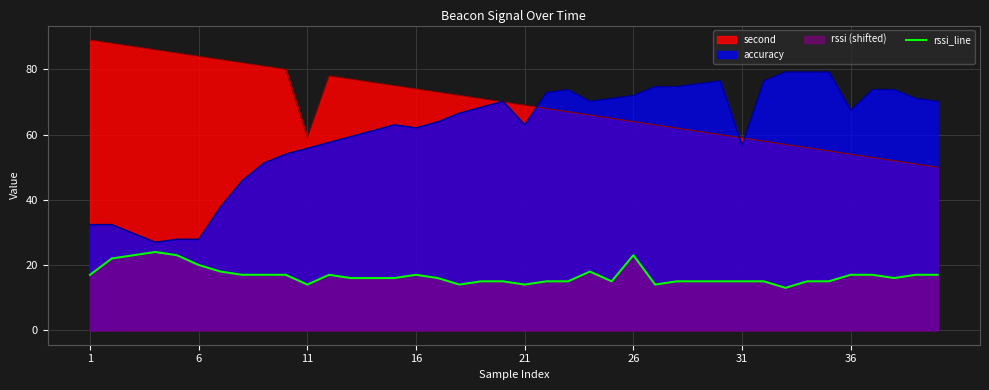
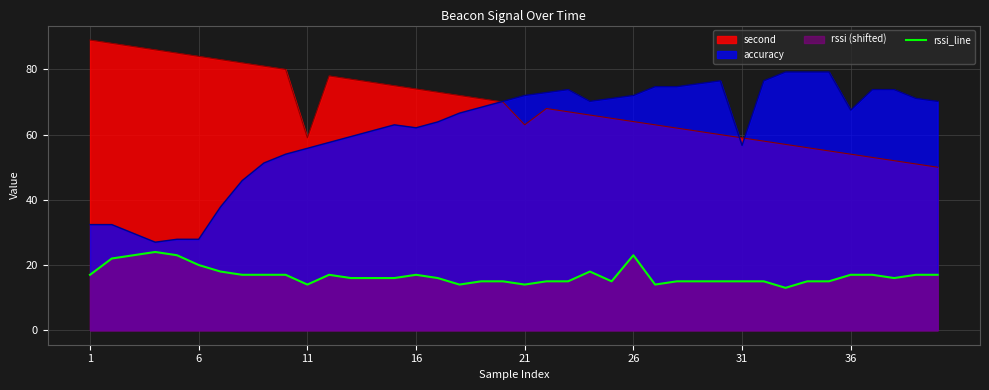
  {
    "second": {
      "1": 89,
      "6": 84,
      "11": 59,
      "16": 74,
-     "21": 69,
+     "21": 63,
      "26": 64,
      "31": 59,
      "36": 54
    },
    "accuracy": {
      "1": 32,
      "6": 28,
      "11": 56,
      "16": 62,
-     "21": 63,
+     "21": 72,
      "26": 72,
      "31": 57,
      "36": 68
    },
    "rssi (shifted)": {
      "1": 17,
      "6": 20,
      "11": 14,
      "16": 17,
      "21": 14,
      "26": 23,
      "31": 15,
      "36": 17
    }
  }
